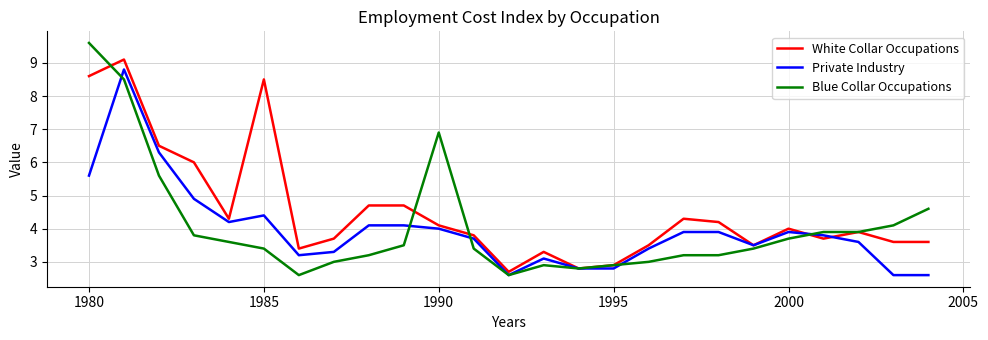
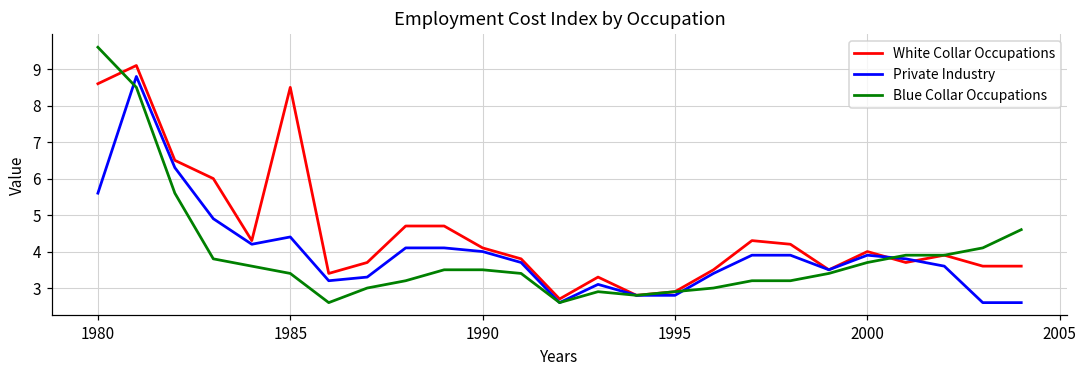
  {
    "White Collar Occupations": {
      "1980": 8.6,
      "1985": 8.5,
      "1990": 4.1,
      "2000": 4.0
    },
    "Private Industry": {
      "1980": 5.6,
      "1985": 4.4,
      "1990": 4.0,
      "1995": 2.8,
      "2000": 3.9
    },
    "Blue Collar Occupations": {
      "1980": 9.6,
      "1985": 3.4,
-     "1990": 6.9,
+     "1990": 3.5,
      "2000": 3.7
    }
  }
